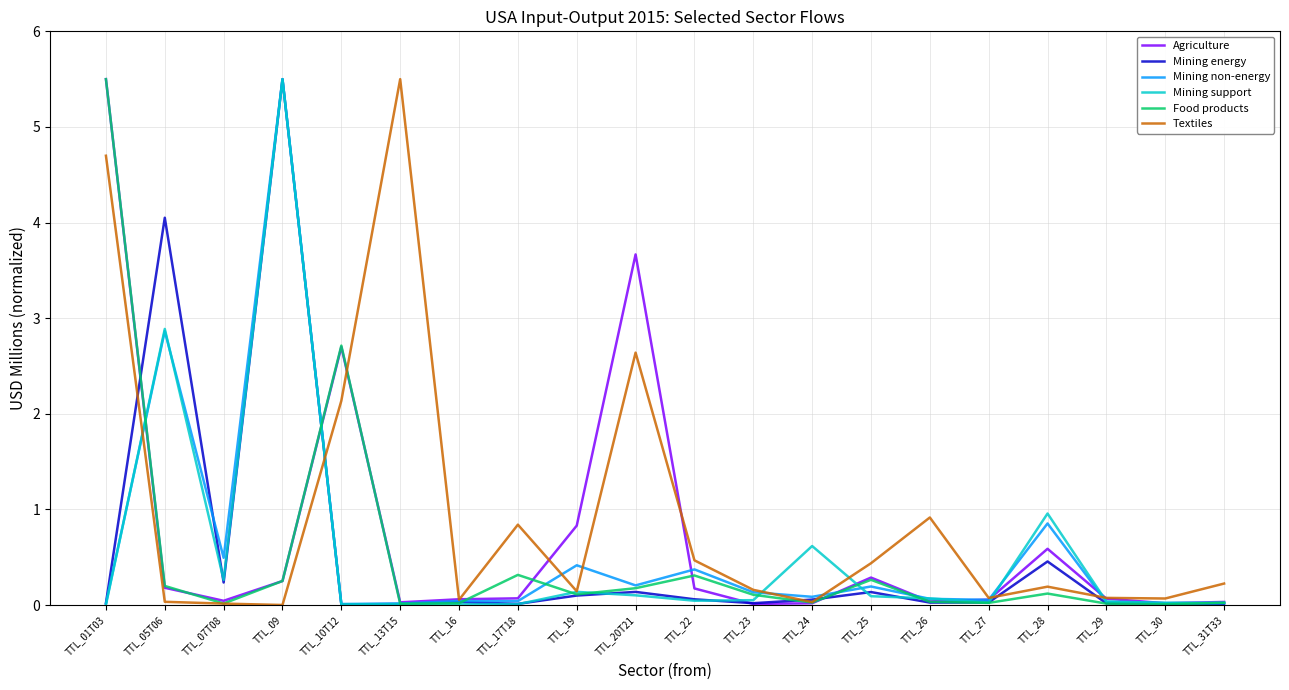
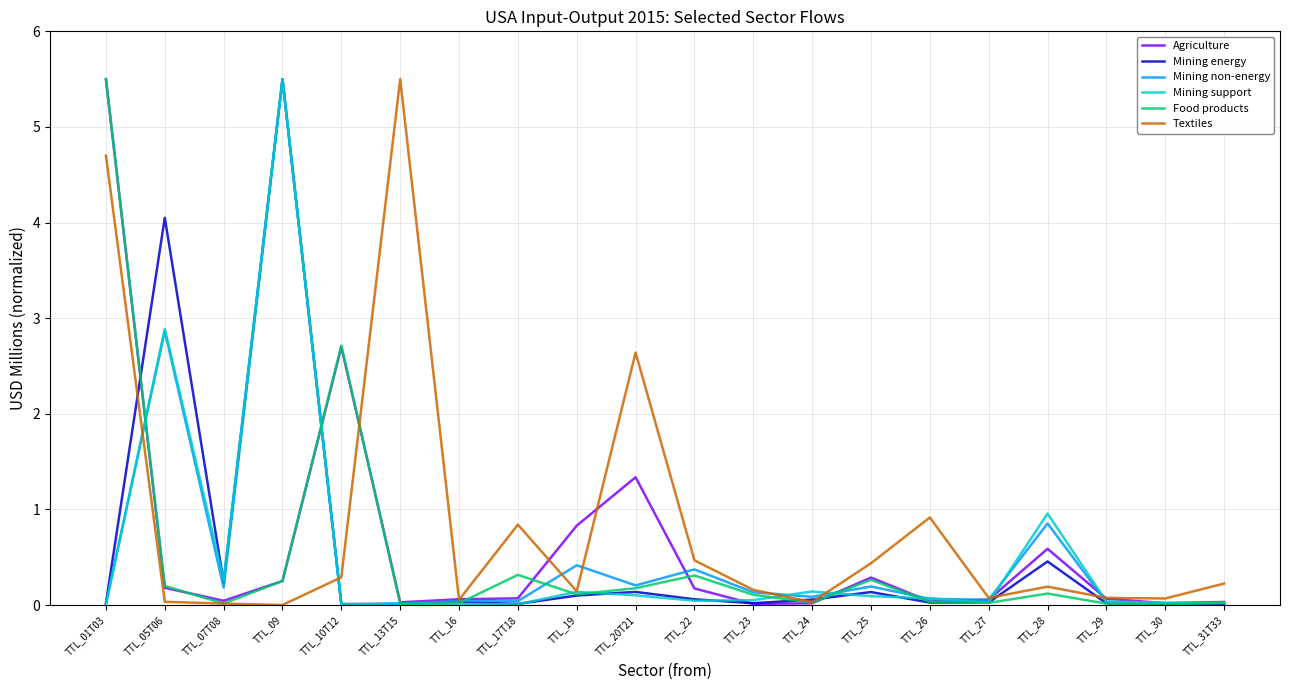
  {
    "Agriculture": {
      "TTL_07T08": 0.0,
      "TTL_17T18": 0.1,
      "TTL_19": 0.8,
-     "TTL_20T21": 3.7,
+     "TTL_20T21": 1.3,
      "TTL_22": 0.2,
      "TTL_28": 0.6
    },
    "Mining energy": {
      "TTL_05T06": 4.1,
      "TTL_20T21": 0.1,
      "TTL_25": 0.1,
      "TTL_28": 0.5
    },
    "Mining non-energy": {
-     "TTL_07T08": 0.5,
+     "TTL_07T08": 0.2,
      "TTL_17T18": 0.0,
      "TTL_19": 0.4,
      "TTL_20T21": 0.2,
      "TTL_22": 0.4,
      "TTL_24": 0.1,
      "TTL_25": 0.2,
      "TTL_28": 0.9
    },
    "Mining support": {
      "TTL_20T21": 0.1,
      "TTL_23": 0.1,
-     "TTL_24": 0.6,
+     "TTL_24": 0.1,
      "TTL_25": 0.1,
      "TTL_28": 1.0
    },
    "Food products": {
      "TTL_17T18": 0.3,
      "TTL_20T21": 0.2,
      "TTL_22": 0.3,
      "TTL_28": 0.1
    },
    "Textiles": {
      "TTL_01T03": 4.7,
      "TTL_05T06": 0.0,
      "TTL_09": 0.0,
-     "TTL_10T12": 2.1,
+     "TTL_10T12": 0.3,
      "TTL_13T15": 5.5,
      "TTL_17T18": 0.8,
      "TTL_20T21": 2.6,
      "TTL_22": 0.5,
      "TTL_25": 0.4,
      "TTL_26": 0.9,
      "TTL_28": 0.2,
      "TTL_30": 0.1,
      "TTL_31T33": 0.2
    }
  }
